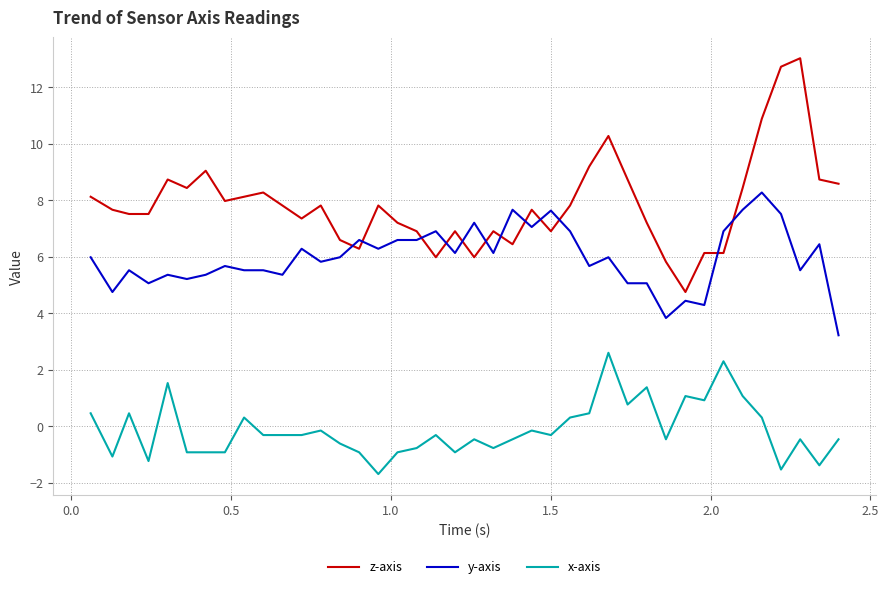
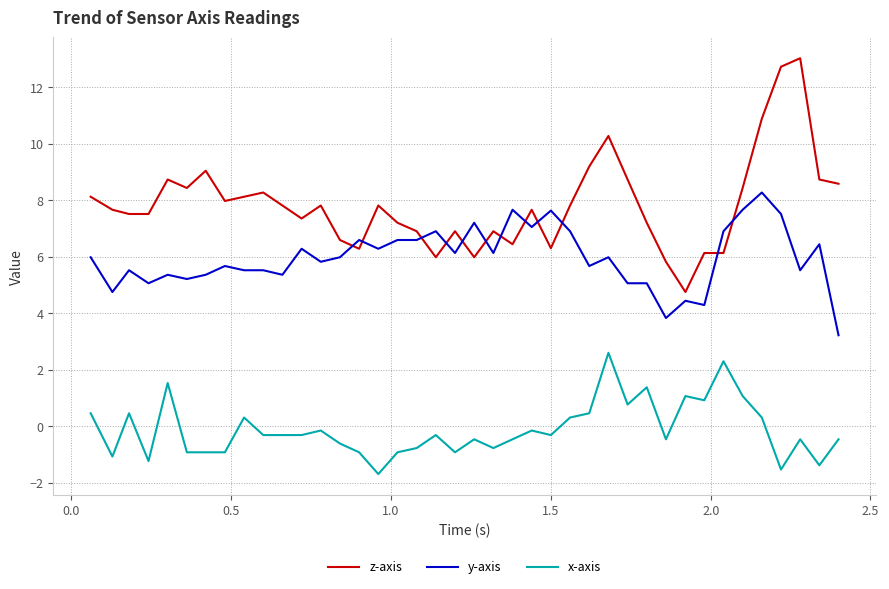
  {
    "z-axis": {
-     "1.5": 6.9
+     "1.5": 6.3
    },
    "y-axis": {
      "1.5": 7.6
    },
    "x-axis": {
      "1.5": -0.3
    }
  }
